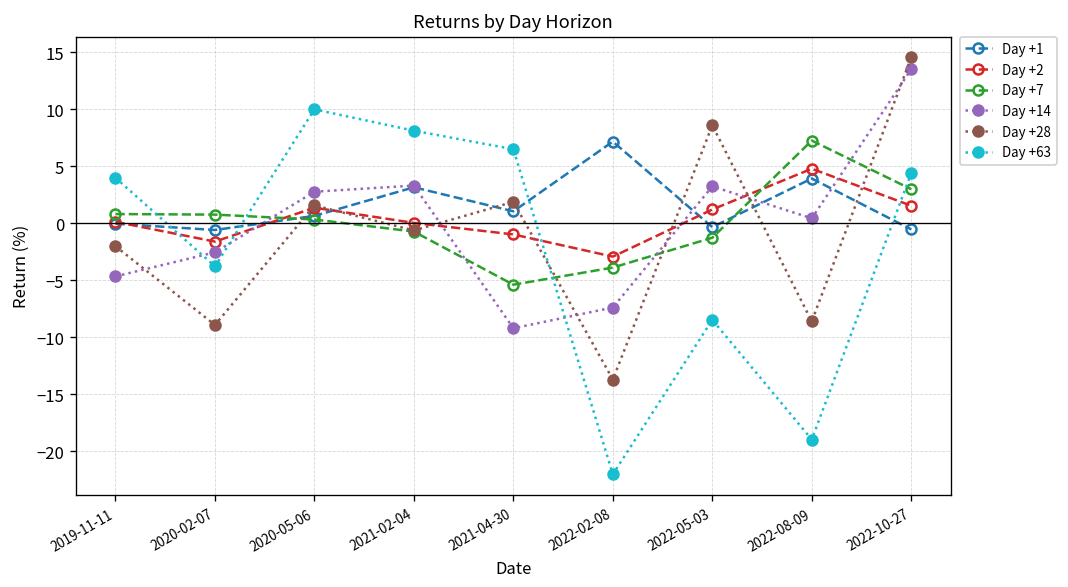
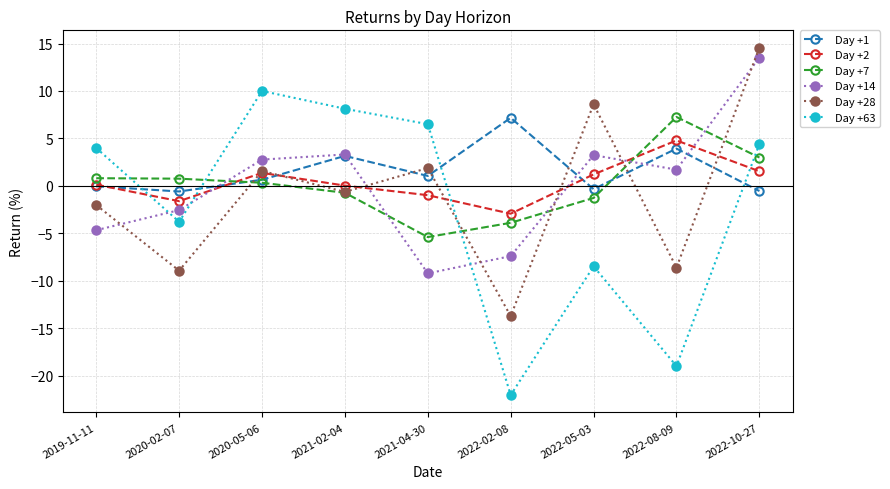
  {
    "Day +1": {
      "2020-02-07": -1,
      "2020-05-06": 1,
      "2021-04-30": 1,
      "2022-02-08": 7,
      "2022-05-03": 0,
      "2022-08-09": 4,
      "2022-10-27": -1
    },
    "Day +2": {
      "2020-02-07": -2,
      "2021-02-04": 0,
      "2021-04-30": -1,
      "2022-02-08": -3,
      "2022-05-03": 1,
      "2022-08-09": 5,
      "2022-10-27": 2
    },
    "Day +7": {
      "2019-11-11": 1,
      "2020-02-07": 1,
      "2020-05-06": 0,
      "2021-04-30": -5,
      "2022-02-08": -4,
      "2022-05-03": -1,
      "2022-08-09": 7,
      "2022-10-27": 3
    },
    "Day +14": {
      "2019-11-11": -5,
      "2020-02-07": -3,
      "2020-05-06": 3,
      "2021-04-30": -9,
      "2022-02-08": -7,
      "2022-05-03": 3,
-     "2022-08-09": 0,
+     "2022-08-09": 2,
      "2022-10-27": 14
    },
    "Day +28": {
      "2019-11-11": -2,
      "2020-02-07": -9,
      "2021-04-30": 2,
      "2022-02-08": -14,
      "2022-05-03": 9,
      "2022-08-09": -9,
      "2022-10-27": 15
    },
    "Day +63": {
      "2019-11-11": 4,
      "2020-02-07": -4,
      "2020-05-06": 10,
      "2021-02-04": 8,
      "2021-04-30": 7,
      "2022-02-08": -22,
      "2022-05-03": -8,
      "2022-08-09": -19,
      "2022-10-27": 4
    }
  }
